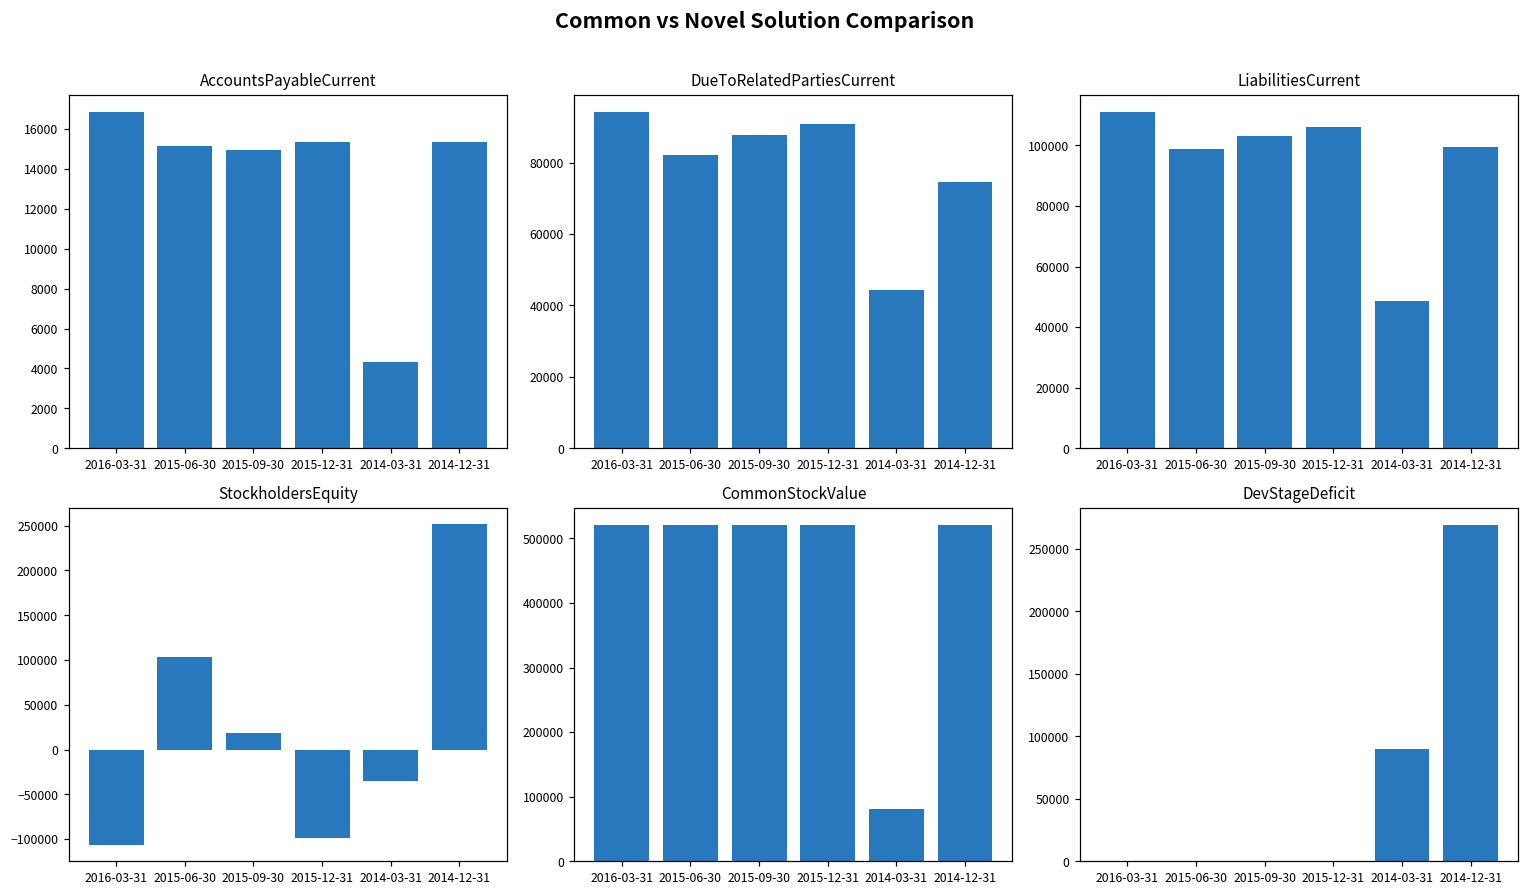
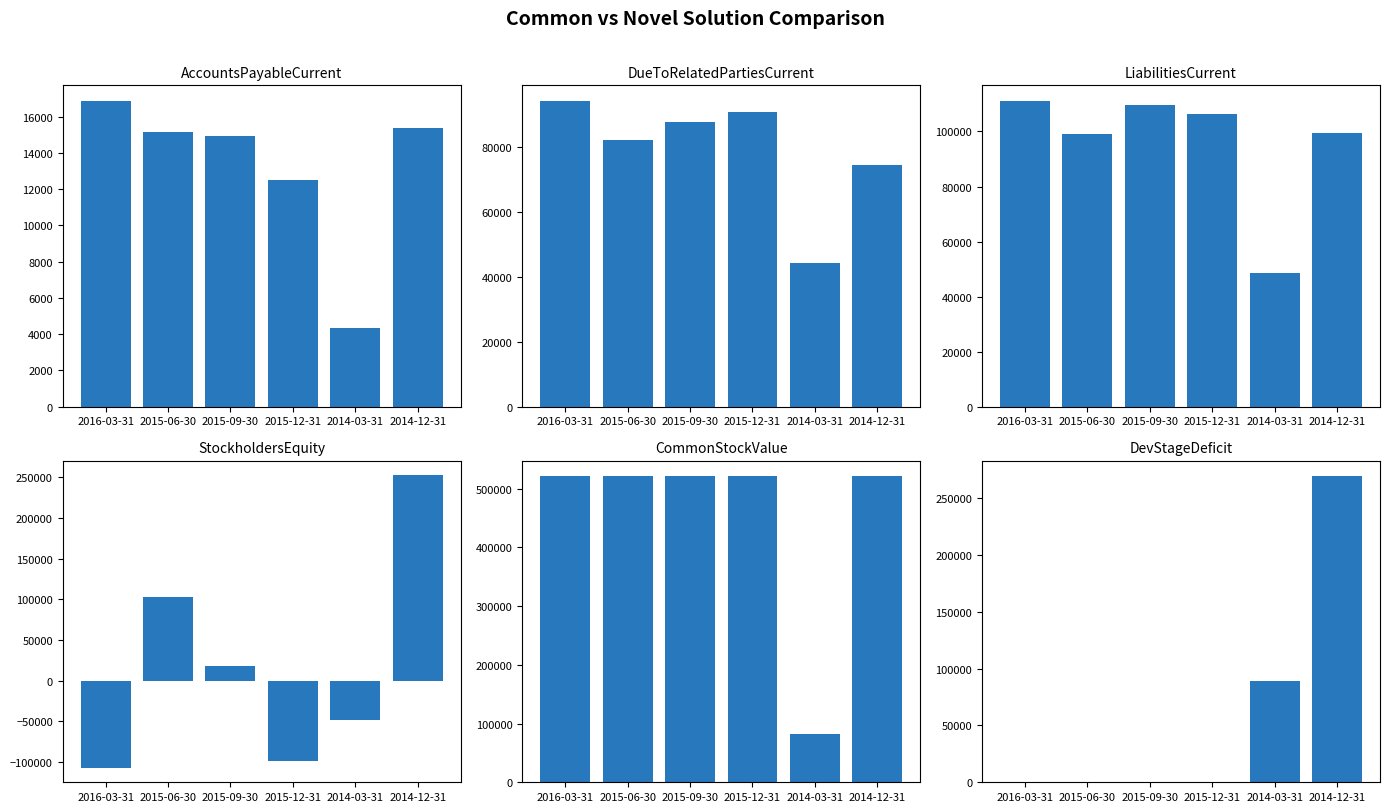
  {
    "AccountsPayableCurrent": {
      "2016-03-31": 16900,
      "2015-06-30": 15100,
      "2015-09-30": 14900,
-     "2015-12-31": 15400,
+     "2015-12-31": 12500,
      "2014-03-31": 4300,
      "2014-12-31": 15400
    },
    "DueToRelatedPartiesCurrent": {
      "2016-03-31": 94000,
      "2015-06-30": 82000,
      "2015-09-30": 88000,
      "2015-12-31": 91000,
      "2014-03-31": 44000,
      "2014-12-31": 74000
    },
    "LiabilitiesCurrent": {
      "2016-03-31": 111000,
      "2015-06-30": 99000,
-     "2015-09-30": 103000,
+     "2015-09-30": 110000,
      "2015-12-31": 106000,
      "2014-03-31": 49000,
      "2014-12-31": 100000
    },
    "StockholdersEquity": {
      "2016-03-31": -110000,
      "2015-06-30": 100000,
      "2015-09-30": 20000,
      "2015-12-31": -100000,
-     "2014-03-31": -40000,
+     "2014-03-31": -50000,
      "2014-12-31": 250000
    },
    "CommonStockValue": {
      "2016-03-31": 520000,
      "2015-06-30": 520000,
      "2015-09-30": 520000,
      "2015-12-31": 520000,
      "2014-03-31": 80000,
      "2014-12-31": 520000
    },
    "DevStageDeficit": {
      "2016-03-31": 0,
      "2015-06-30": 0,
      "2015-09-30": 0,
      "2015-12-31": 0,
      "2014-03-31": 90000,
      "2014-12-31": 269000
    }
  }
